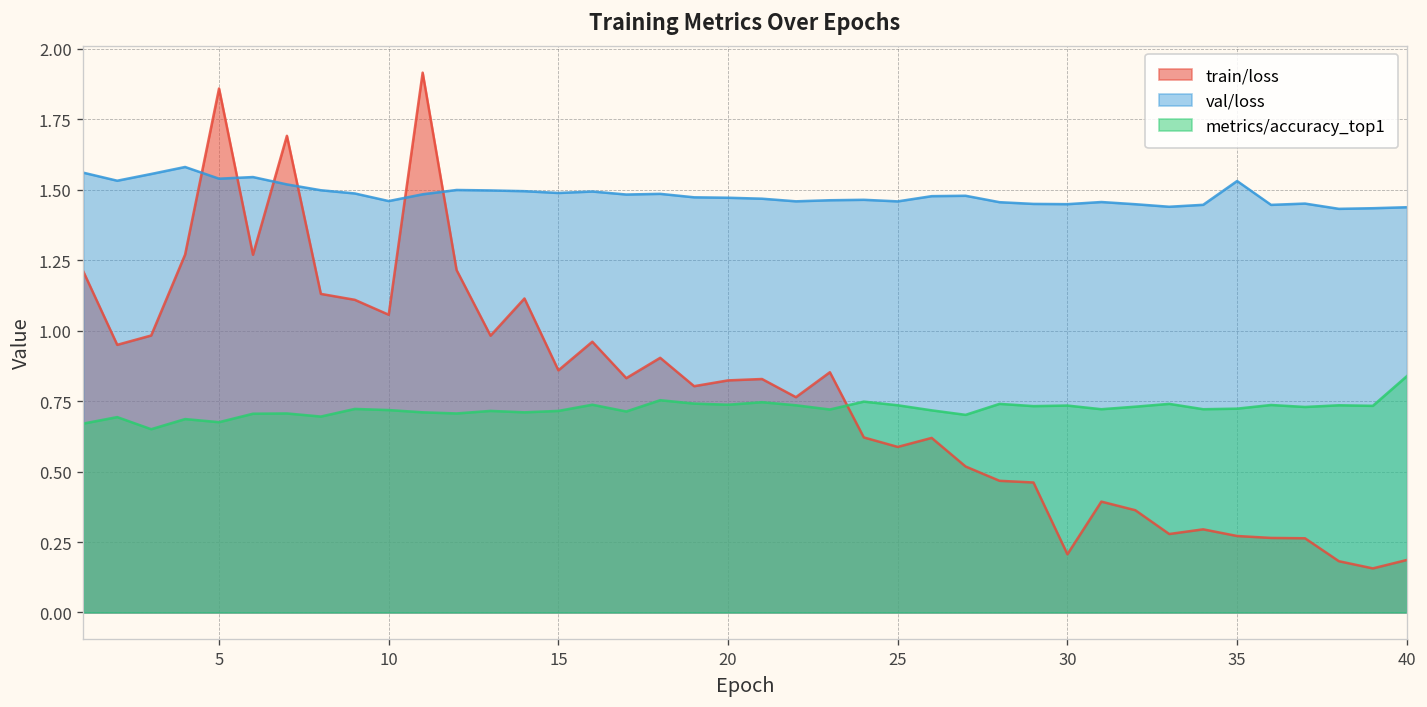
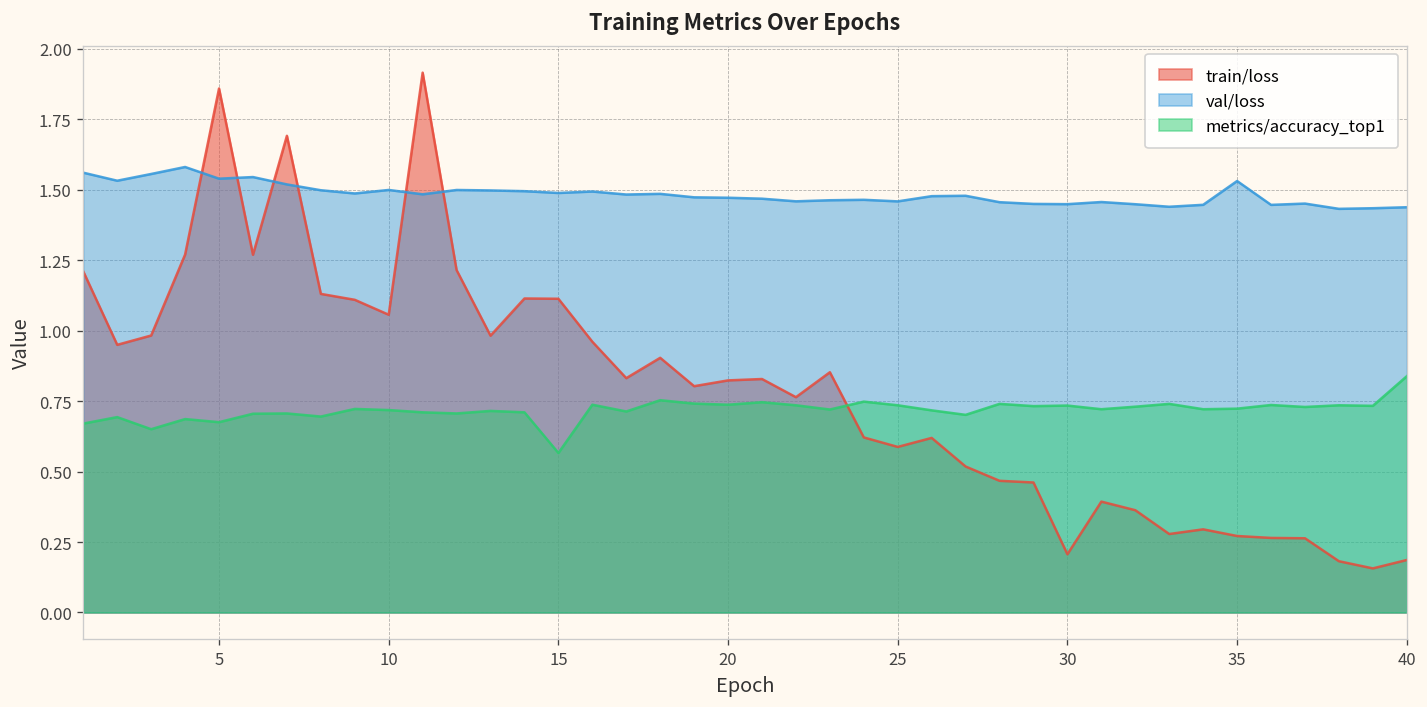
  {
    "train/loss": {
      "5": 1.86,
      "10": 1.06,
-     "15": 0.86,
+     "15": 1.11,
      "20": 0.82,
      "25": 0.59,
      "30": 0.21,
      "35": 0.27,
      "40": 0.19
    },
    "val/loss": {
      "5": 1.54,
-     "10": 1.46,
+     "10": 1.50,
      "15": 1.49,
      "20": 1.47,
      "25": 1.46,
      "30": 1.45,
      "35": 1.53,
      "40": 1.44
    },
    "metrics/accuracy_top1": {
      "5": 0.68,
      "10": 0.72,
-     "15": 0.72,
+     "15": 0.57,
      "20": 0.74,
      "25": 0.74,
      "30": 0.73,
      "35": 0.72,
      "40": 0.84
    }
  }
